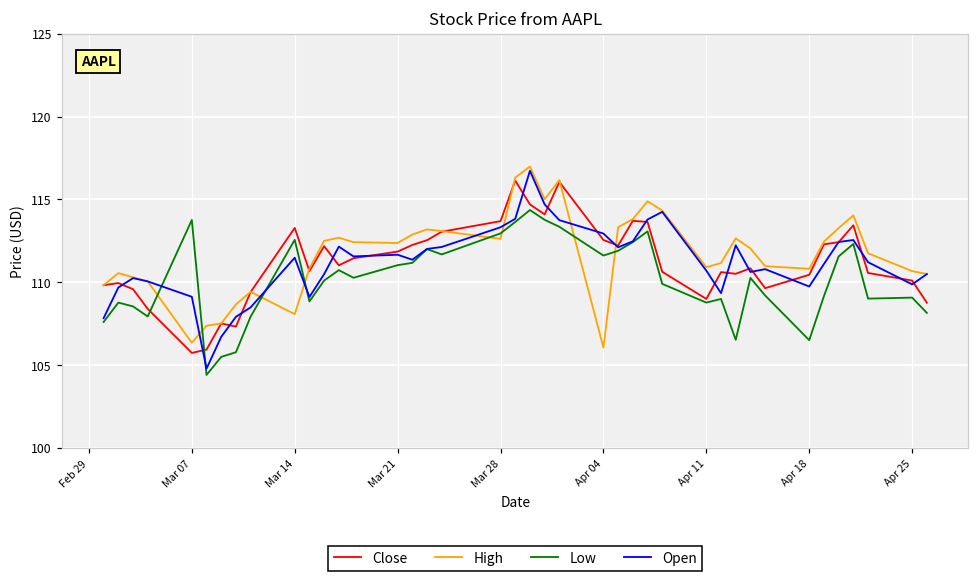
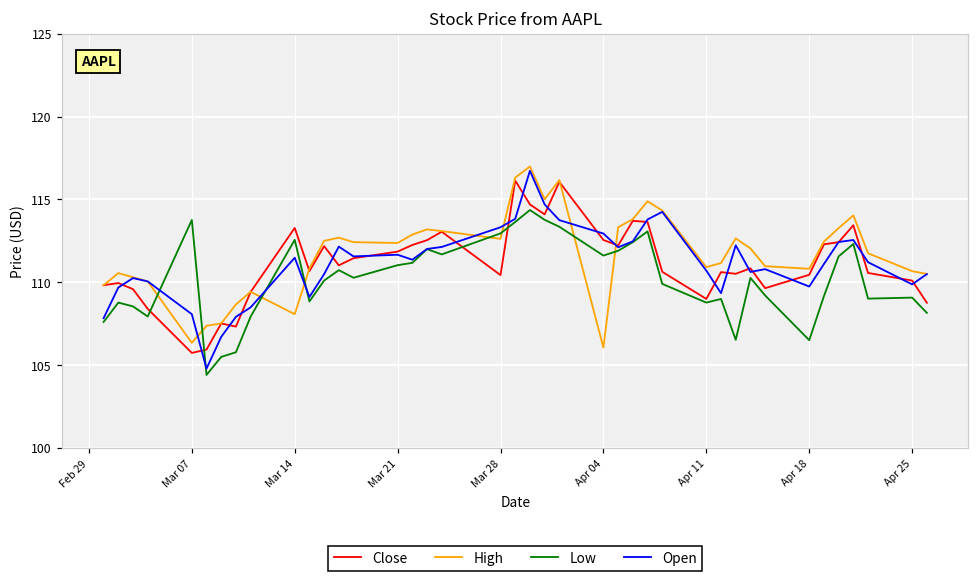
  {
    "Close": {
      "Mar 07": 105.7,
      "Mar 14": 113.3,
      "Mar 21": 111.9,
-     "Mar 28": 113.7,
+     "Mar 28": 110.4,
      "Apr 04": 112.6,
      "Apr 11": 109.0,
      "Apr 18": 110.5,
      "Apr 25": 110.1
    },
    "High": {
      "Mar 07": 106.3,
      "Mar 14": 108.1,
      "Mar 21": 112.4,
      "Mar 28": 112.6,
      "Apr 04": 106.1,
      "Apr 11": 110.9,
      "Apr 18": 110.8,
      "Apr 25": 110.7
    },
    "Low": {
      "Mar 07": 113.8,
      "Mar 14": 112.6,
      "Mar 21": 111.0,
      "Mar 28": 113.0,
      "Apr 04": 111.6,
      "Apr 11": 108.8,
      "Apr 18": 106.5,
      "Apr 25": 109.1
    },
    "Open": {
-     "Mar 07": 109.1,
+     "Mar 07": 108.1,
      "Mar 14": 111.5,
      "Mar 21": 111.7,
      "Mar 28": 113.3,
      "Apr 04": 112.9,
      "Apr 11": 110.7,
      "Apr 18": 109.7,
      "Apr 25": 109.9
    }
  }
